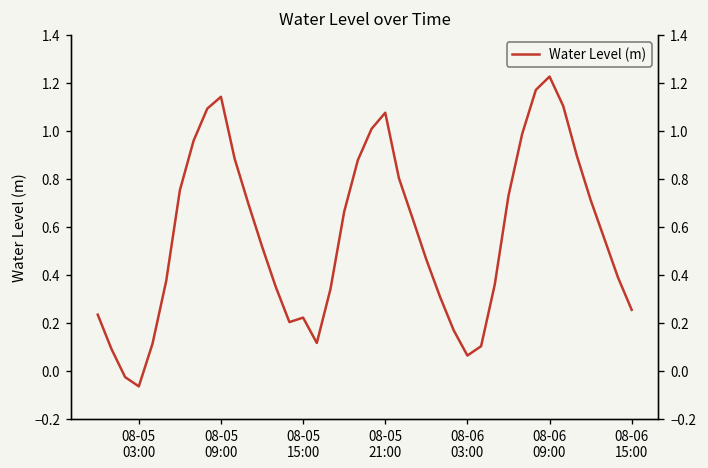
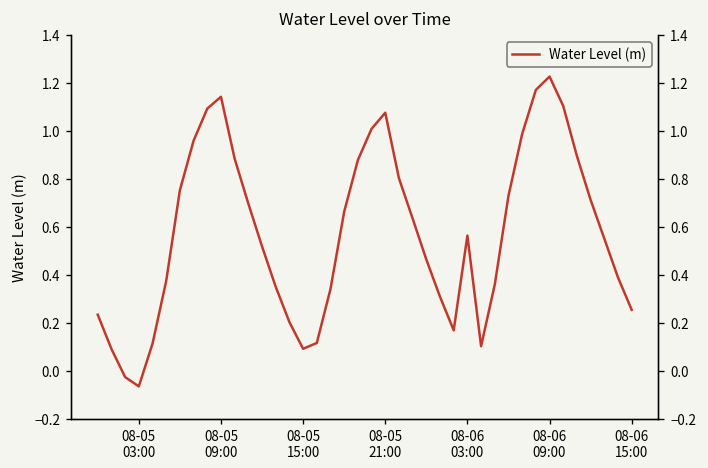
  {
    "08-05 03:00": -0.06,
    "08-05 09:00": 1.14,
-   "08-05 15:00": 0.22,
+   "08-05 15:00": 0.09,
    "08-05 21:00": 1.08,
-   "08-06 03:00": 0.07,
+   "08-06 03:00": 0.57,
    "08-06 09:00": 1.23,
    "08-06 15:00": 0.26
  }
